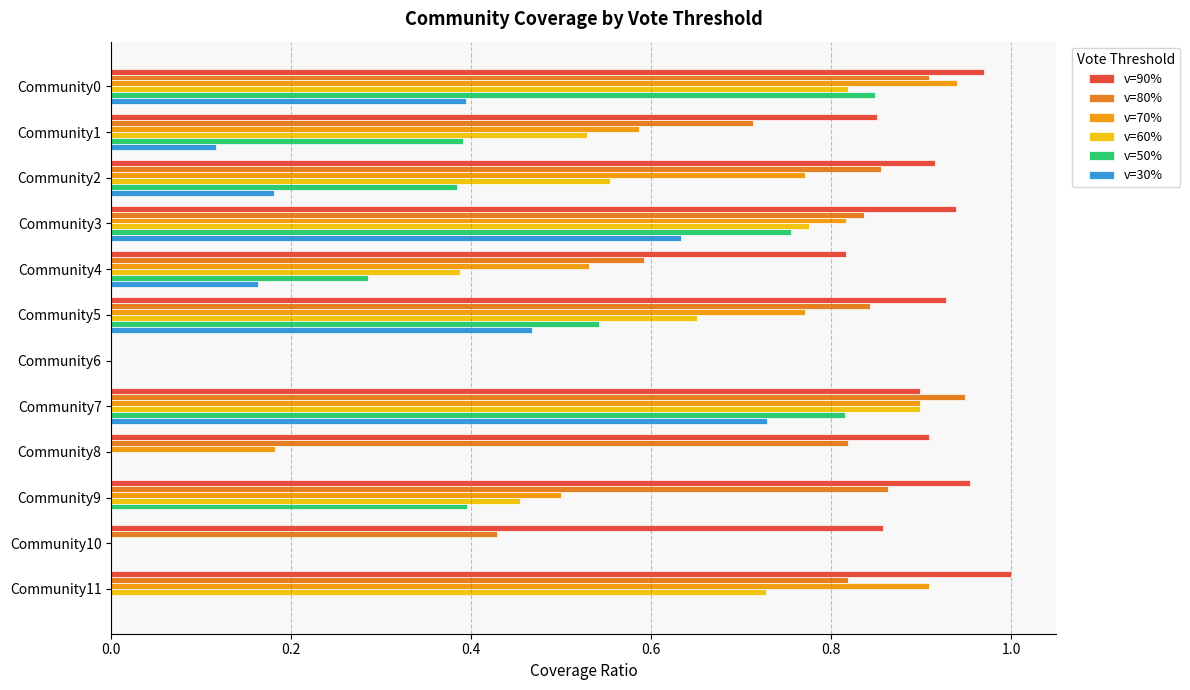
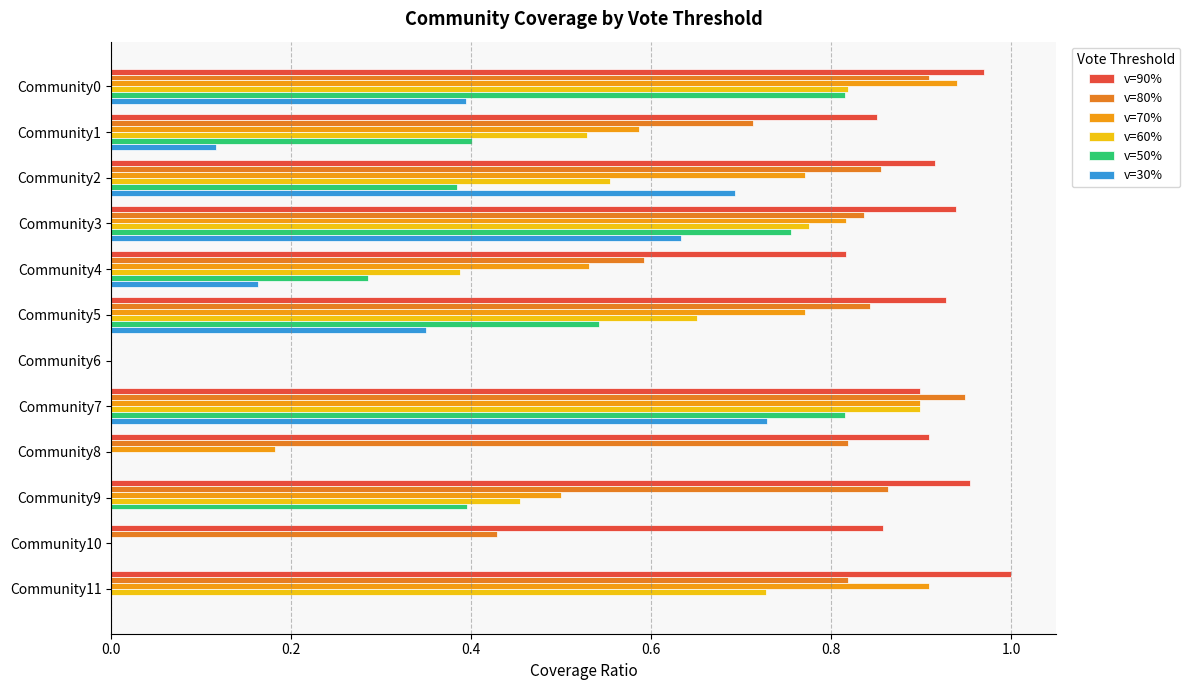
  {
    "v=50%": {
-     "Community0": 0.85,
-     "Community1": 0.39,
+     "Community0": 0.82,
+     "Community1": 0.40,
      "Community2": 0.38,
      "Community3": 0.76,
      "Community4": 0.29,
      "Community5": 0.54,
      "Community6": 0.00,
      "Community7": 0.82,
      "Community8": 0.00,
      "Community9": 0.40,
      "Community10": 0.00,
      "Community11": 0.00
    },
    "v=30%": {
      "Community0": 0.39,
      "Community1": 0.12,
-     "Community2": 0.18,
+     "Community2": 0.69,
      "Community3": 0.63,
      "Community4": 0.16,
-     "Community5": 0.47,
+     "Community5": 0.35,
      "Community6": 0.00,
      "Community7": 0.73,
      "Community8": 0.00,
      "Community9": 0.00,
      "Community10": 0.00,
      "Community11": 0.00
    }
  }
